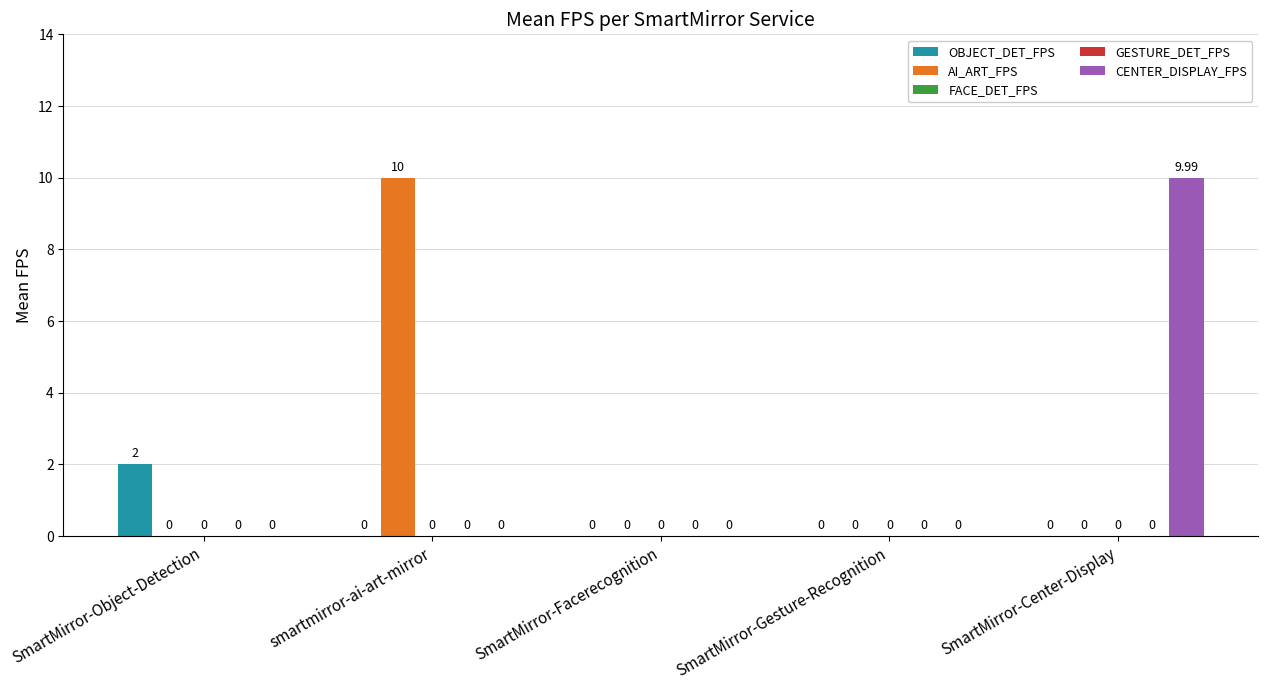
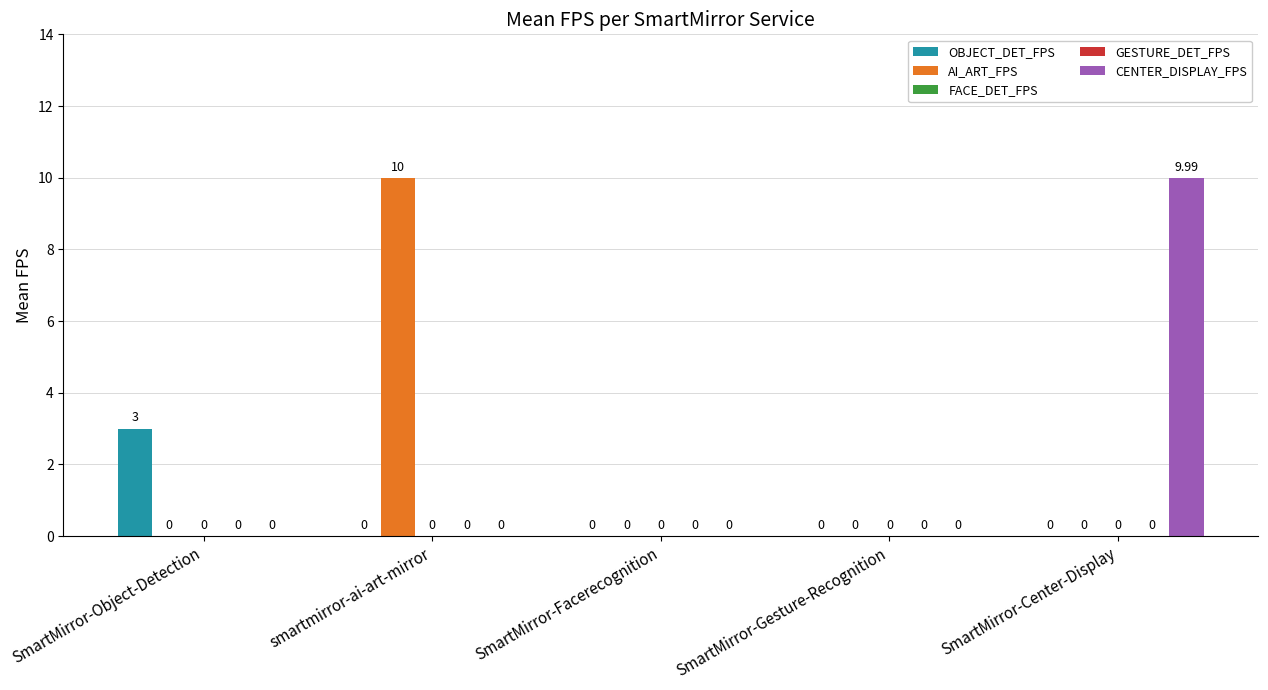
  {
    "OBJECT_DET_FPS": {
-     "SmartMirror-Object-Detection": 2,
+     "SmartMirror-Object-Detection": 3,
      "smartmirror-ai-art-mirror": 0,
      "SmartMirror-Facerecognition": 0,
      "SmartMirror-Gesture-Recognition": 0,
      "SmartMirror-Center-Display": 0
    },
    "AI_ART_FPS": {
      "SmartMirror-Object-Detection": 0,
      "smartmirror-ai-art-mirror": 10,
      "SmartMirror-Facerecognition": 0,
      "SmartMirror-Gesture-Recognition": 0,
      "SmartMirror-Center-Display": 0
    },
    "FACE_DET_FPS": {
      "SmartMirror-Object-Detection": 0,
      "smartmirror-ai-art-mirror": 0,
      "SmartMirror-Facerecognition": 0,
      "SmartMirror-Gesture-Recognition": 0,
      "SmartMirror-Center-Display": 0
    },
    "GESTURE_DET_FPS": {
      "SmartMirror-Object-Detection": 0,
      "smartmirror-ai-art-mirror": 0,
      "SmartMirror-Facerecognition": 0,
      "SmartMirror-Gesture-Recognition": 0,
      "SmartMirror-Center-Display": 0
    },
    "CENTER_DISPLAY_FPS": {
      "SmartMirror-Object-Detection": 0,
      "smartmirror-ai-art-mirror": 0,
      "SmartMirror-Facerecognition": 0,
      "SmartMirror-Gesture-Recognition": 0,
      "SmartMirror-Center-Display": 9.99
    }
  }
